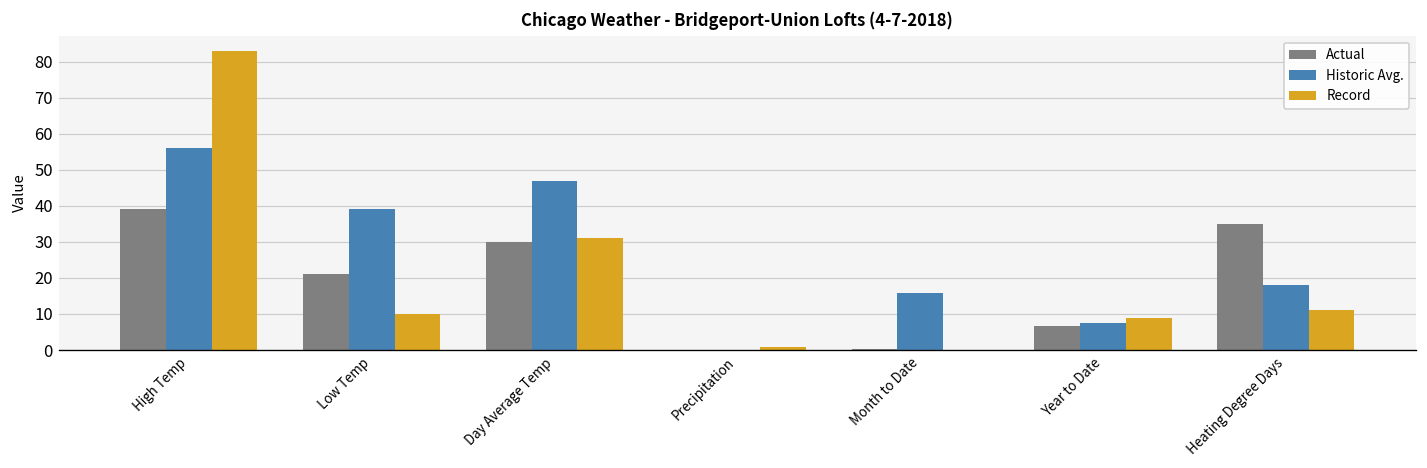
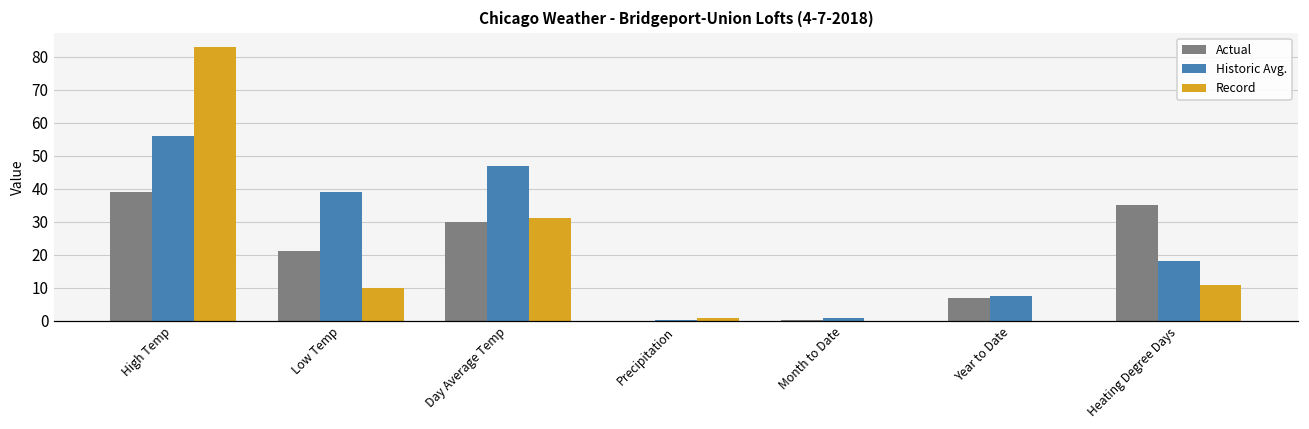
  {
    "Actual": {
      "High Temp": 39,
      "Low Temp": 21,
      "Day Average Temp": 30,
      "Precipitation": 0,
      "Year to Date": 7,
      "Heating Degree Days": 35
    },
    "Historic Avg.": {
      "High Temp": 56,
      "Low Temp": 39,
      "Day Average Temp": 47,
-     "Month to Date": 16,
+     "Month to Date": 1,
      "Year to Date": 8,
      "Heating Degree Days": 18
    },
    "Record": {
      "High Temp": 83,
      "Low Temp": 10,
      "Day Average Temp": 31,
      "Month to Date": 0,
-     "Year to Date": 9,
+     "Year to Date": 0,
      "Heating Degree Days": 11
    }
  }
